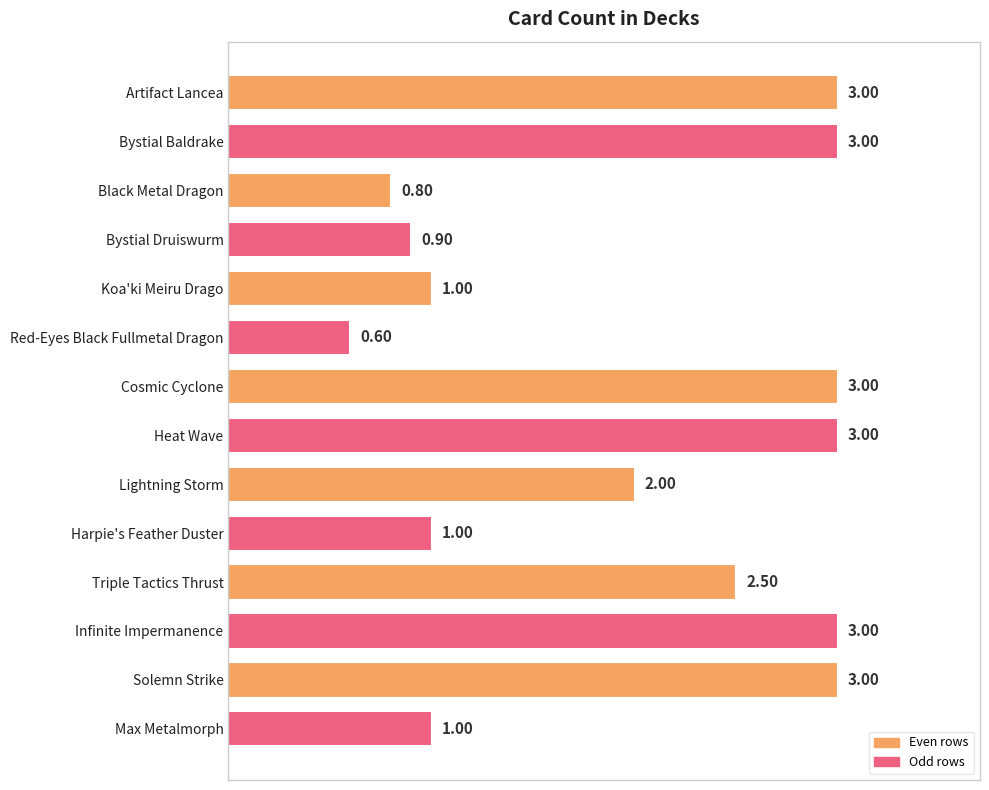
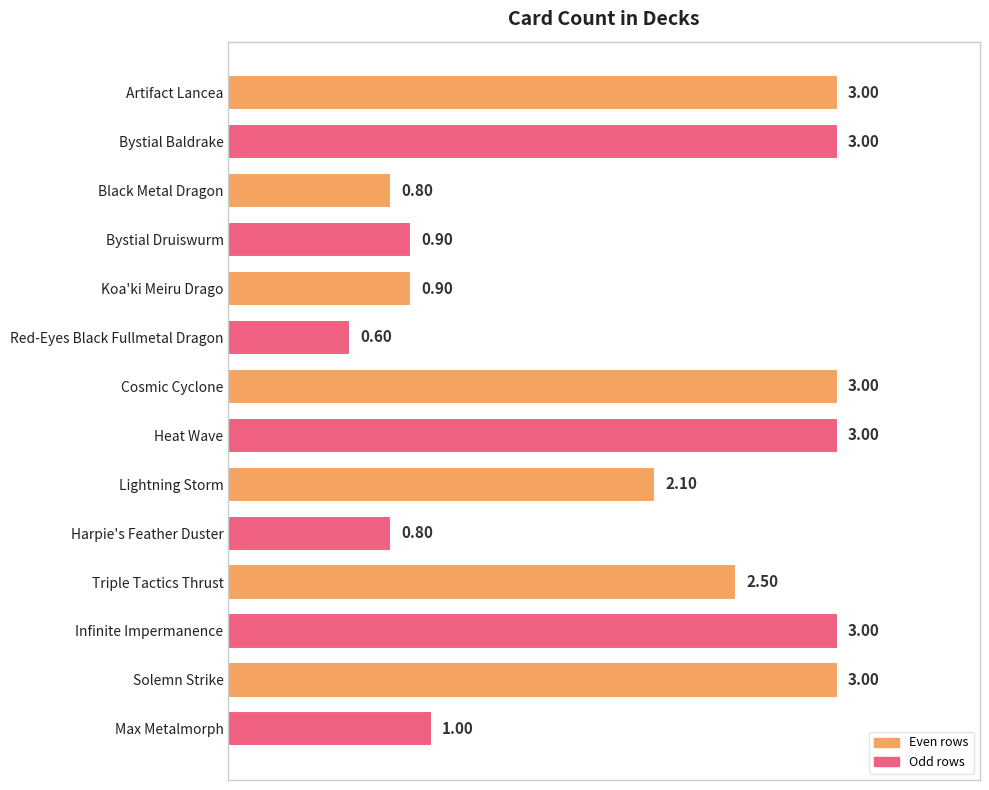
  {
    "Artifact Lancea": 3.00,
    "Bystial Baldrake": 3.00,
    "Black Metal Dragon": 0.80,
    "Bystial Druiswurm": 0.90,
-   "Koa'ki Meiru Drago": 1.00,
+   "Koa'ki Meiru Drago": 0.90,
    "Red-Eyes Black Fullmetal Dragon": 0.60,
    "Cosmic Cyclone": 3.00,
    "Heat Wave": 3.00,
-   "Lightning Storm": 2.00,
-   "Harpie's Feather Duster": 1.00,
+   "Lightning Storm": 2.10,
+   "Harpie's Feather Duster": 0.80,
    "Triple Tactics Thrust": 2.50,
    "Infinite Impermanence": 3.00,
    "Solemn Strike": 3.00,
    "Max Metalmorph": 1.00
  }
